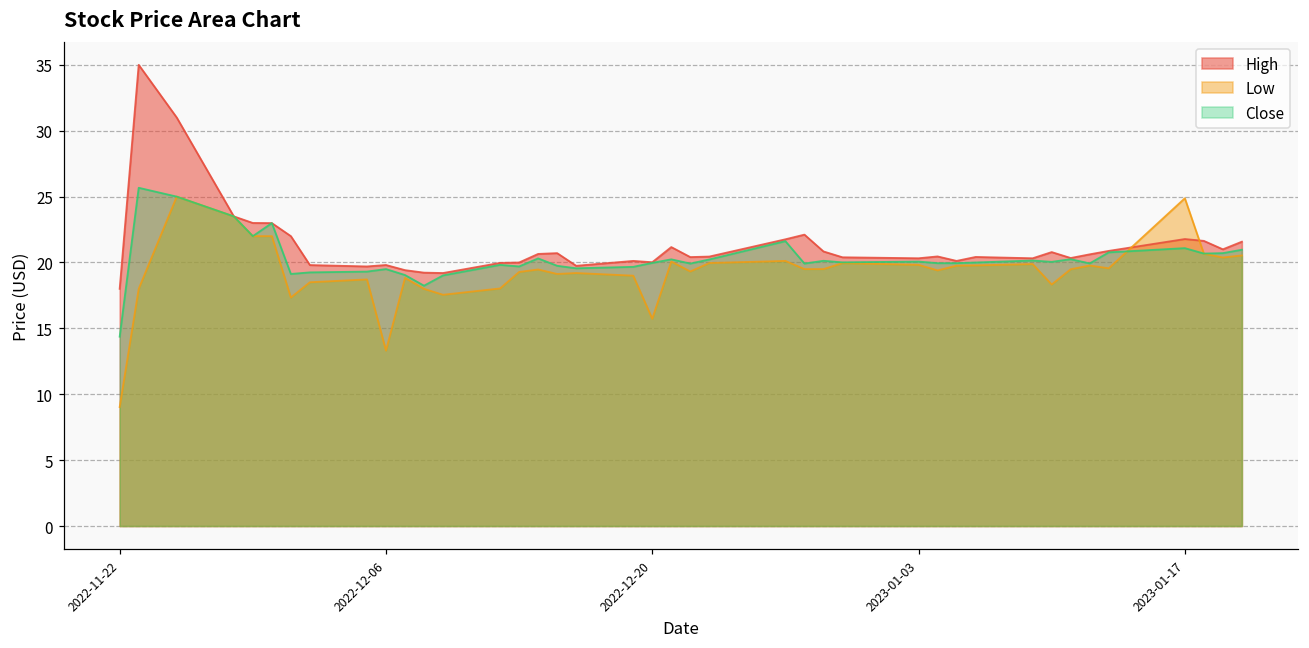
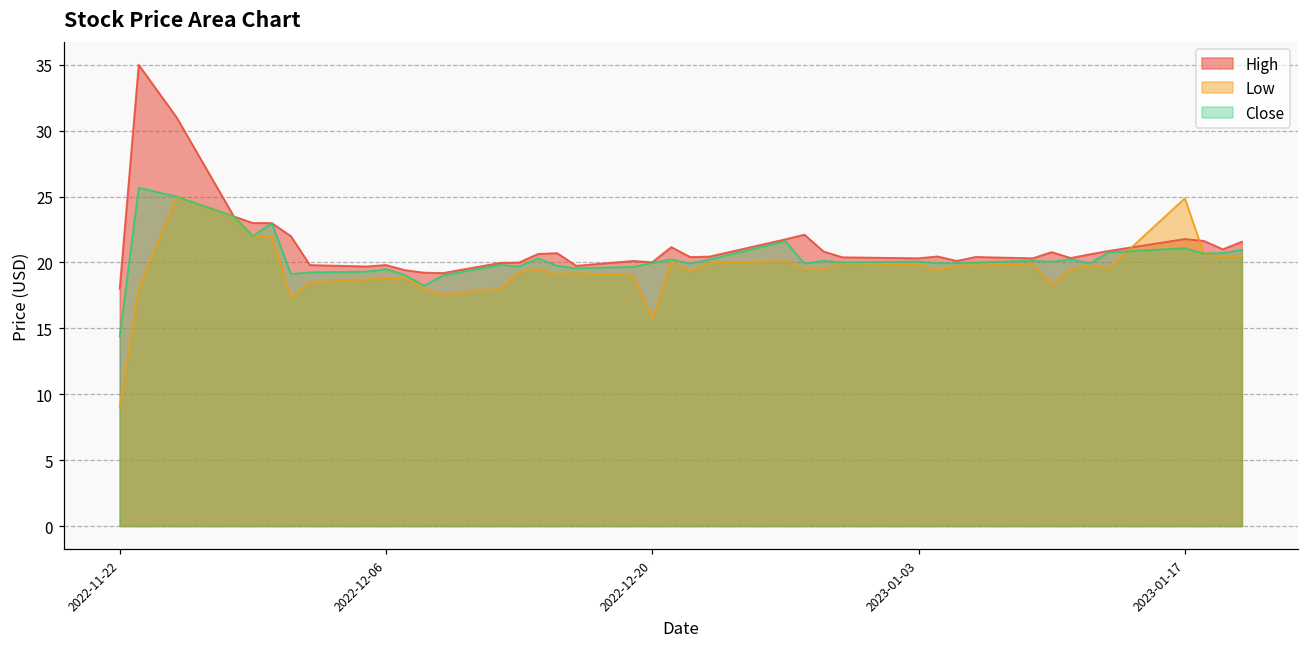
  {
    "High": {
      "2022-11-22": 18.0,
      "2022-12-06": 19.8,
      "2023-01-03": 20.3,
      "2023-01-17": 21.8
    },
    "Low": {
      "2022-11-22": 9.0,
-     "2022-12-06": 13.3,
+     "2022-12-06": 18.8,
      "2022-12-20": 15.7,
      "2023-01-03": 19.8,
      "2023-01-17": 24.9
    },
    "Close": {
      "2022-11-22": 14.4,
      "2022-12-06": 19.5,
      "2023-01-03": 20.1,
      "2023-01-17": 21.1
    }
  }
